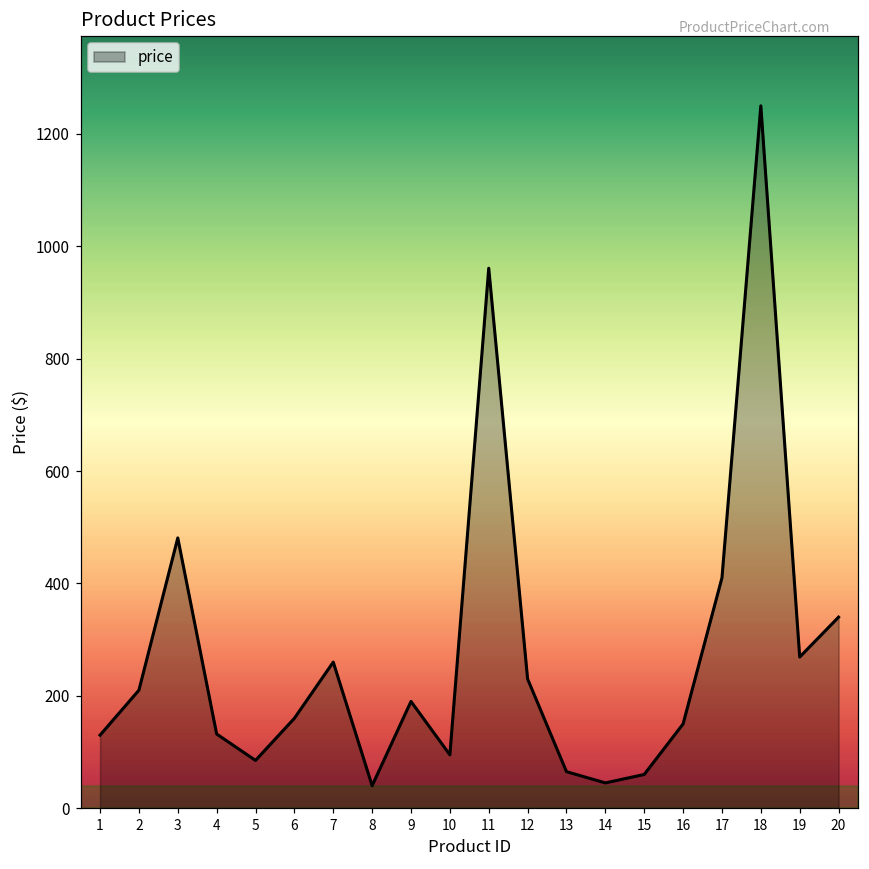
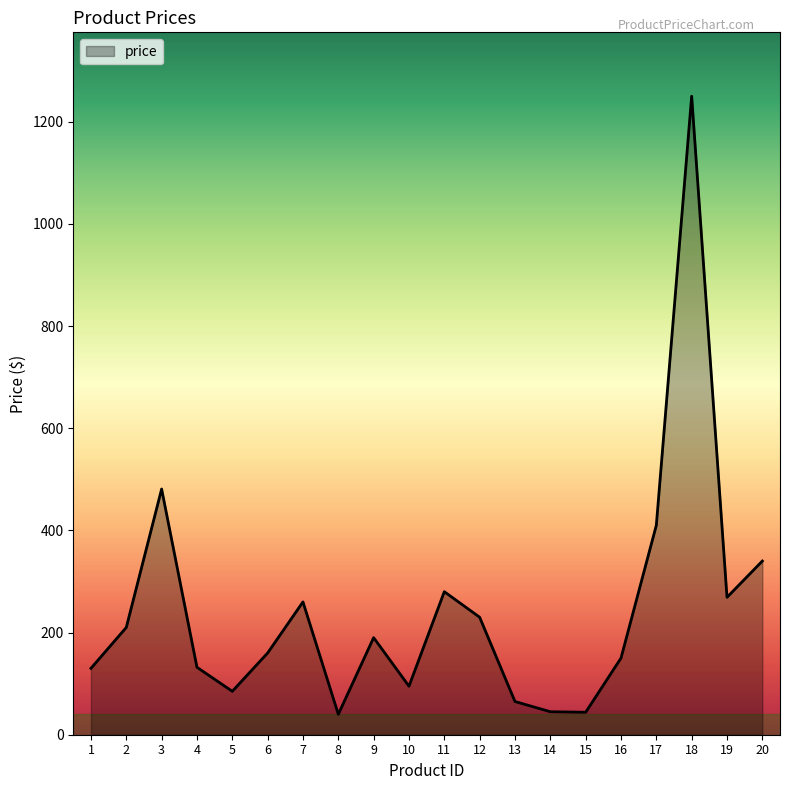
  {
    "1": 130,
    "2": 210,
    "3": 480,
    "4": 130,
    "5": 90,
    "6": 160,
    "7": 260,
    "8": 40,
    "9": 190,
    "10": 100,
-   "11": 960,
+   "11": 280,
    "12": 230,
    "13": 70,
    "14": 50,
-   "15": 60,
+   "15": 40,
    "16": 150,
    "17": 410,
    "18": 1250,
    "19": 270,
    "20": 340
  }
